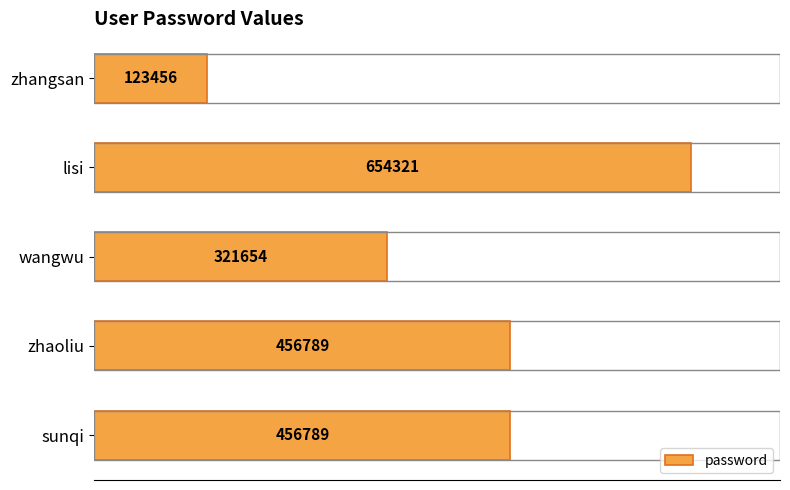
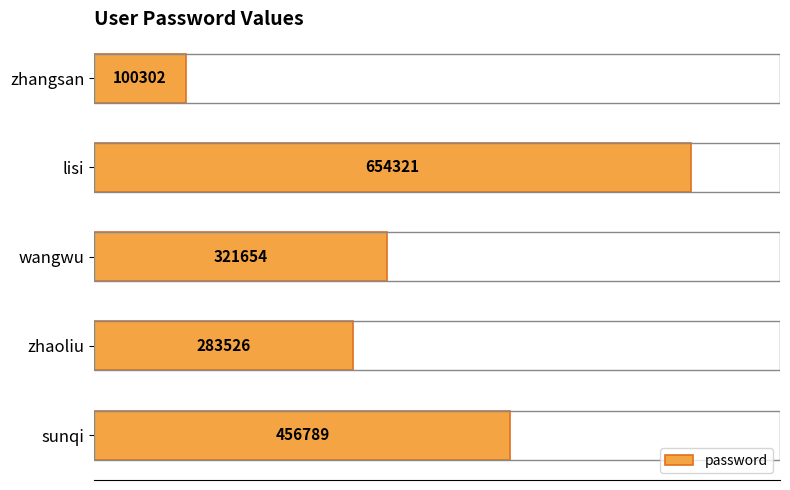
  {
-   "zhangsan": 123456,
+   "zhangsan": 100302,
    "lisi": 654321,
    "wangwu": 321654,
-   "zhaoliu": 456789,
+   "zhaoliu": 283526,
    "sunqi": 456789
  }
